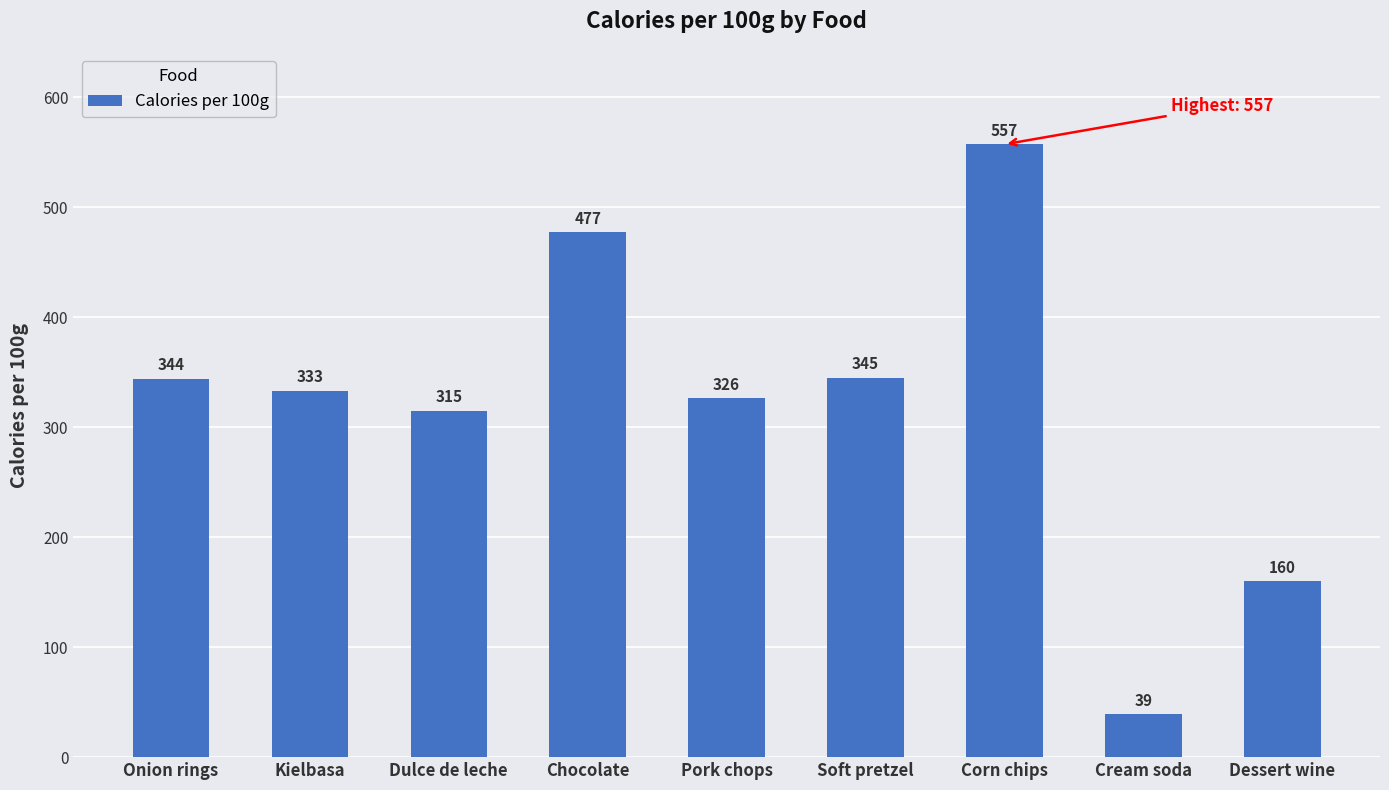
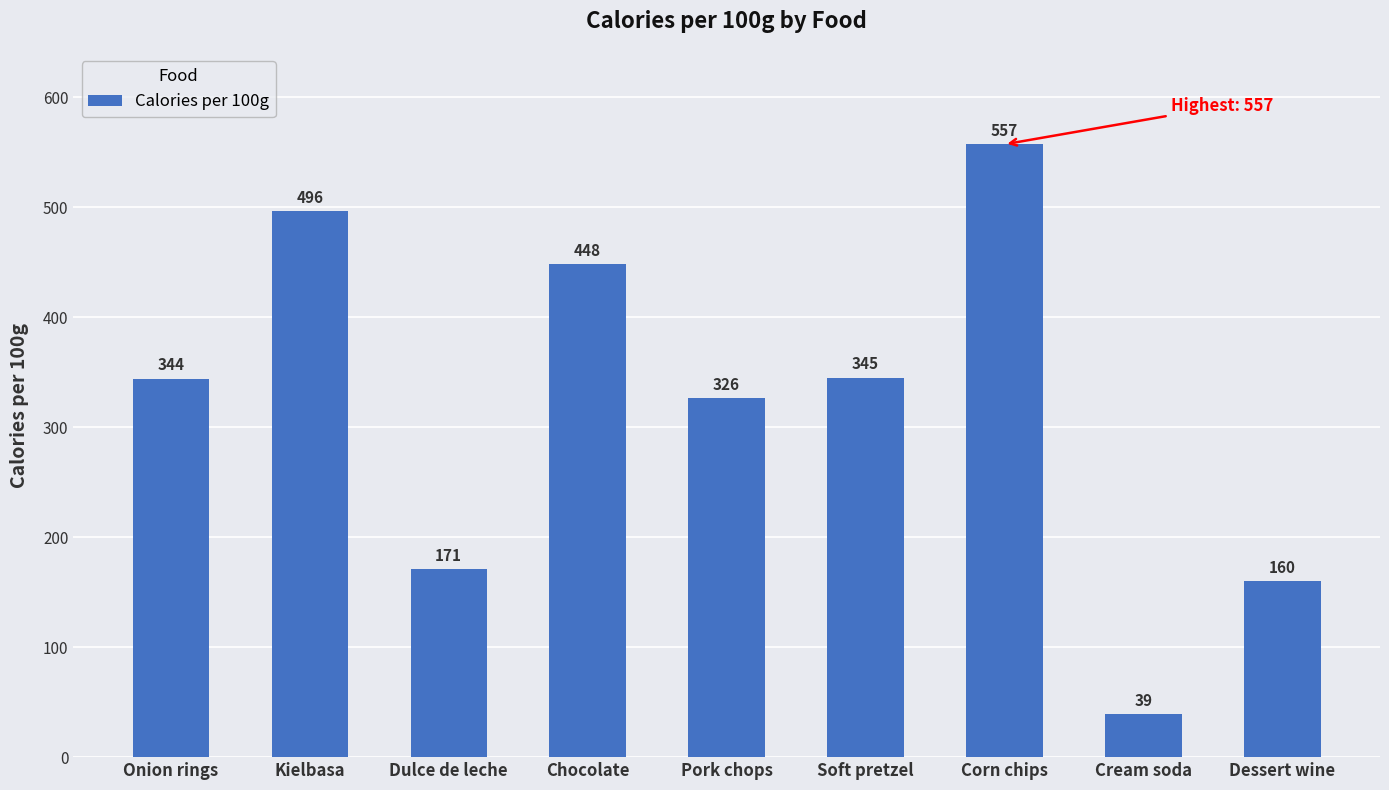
  {
    "Onion rings": 344,
-   "Kielbasa": 333,
-   "Dulce de leche": 315,
-   "Chocolate": 477,
+   "Kielbasa": 496,
+   "Dulce de leche": 171,
+   "Chocolate": 448,
    "Pork chops": 326,
    "Soft pretzel": 345,
    "Corn chips": 557,
    "Cream soda": 39,
    "Dessert wine": 160
  }
